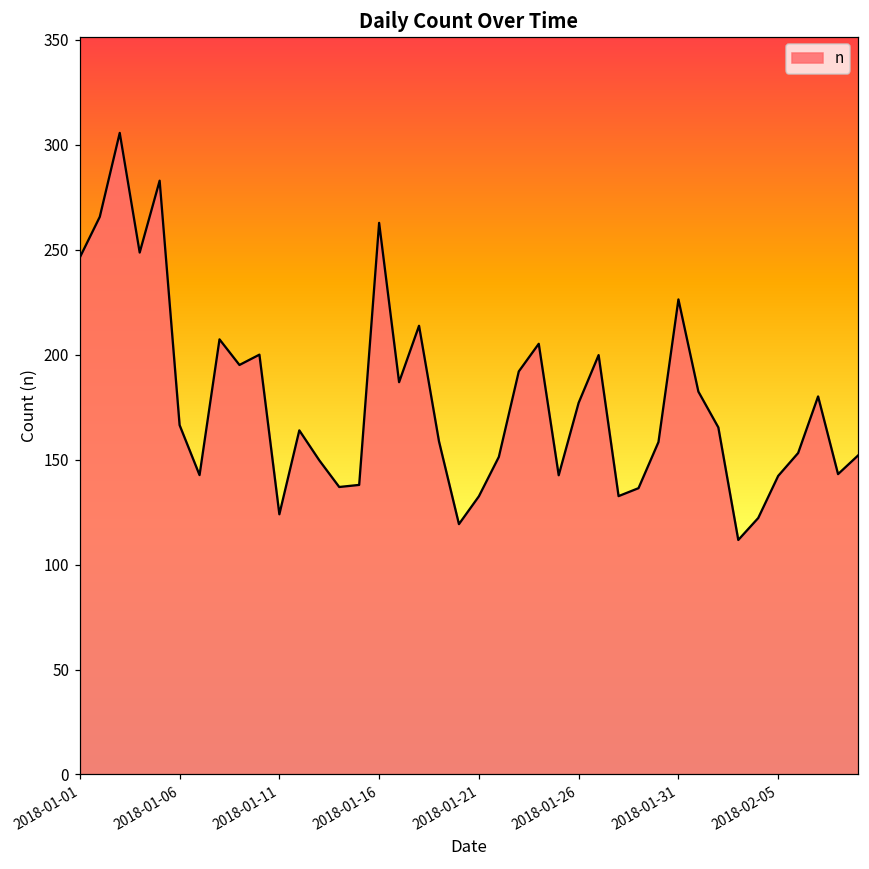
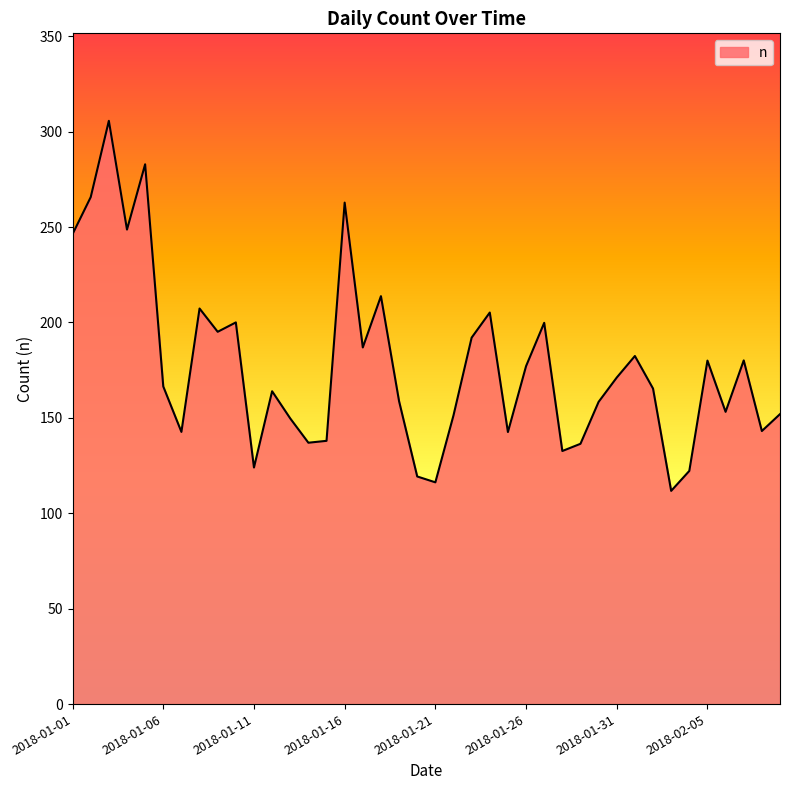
  {
    "2018-01-01": 246,
    "2018-01-06": 166,
    "2018-01-11": 124,
    "2018-01-16": 263,
-   "2018-01-21": 133,
+   "2018-01-21": 116,
    "2018-01-26": 177,
-   "2018-01-31": 226,
-   "2018-02-05": 142
+   "2018-01-31": 171,
+   "2018-02-05": 180
  }
